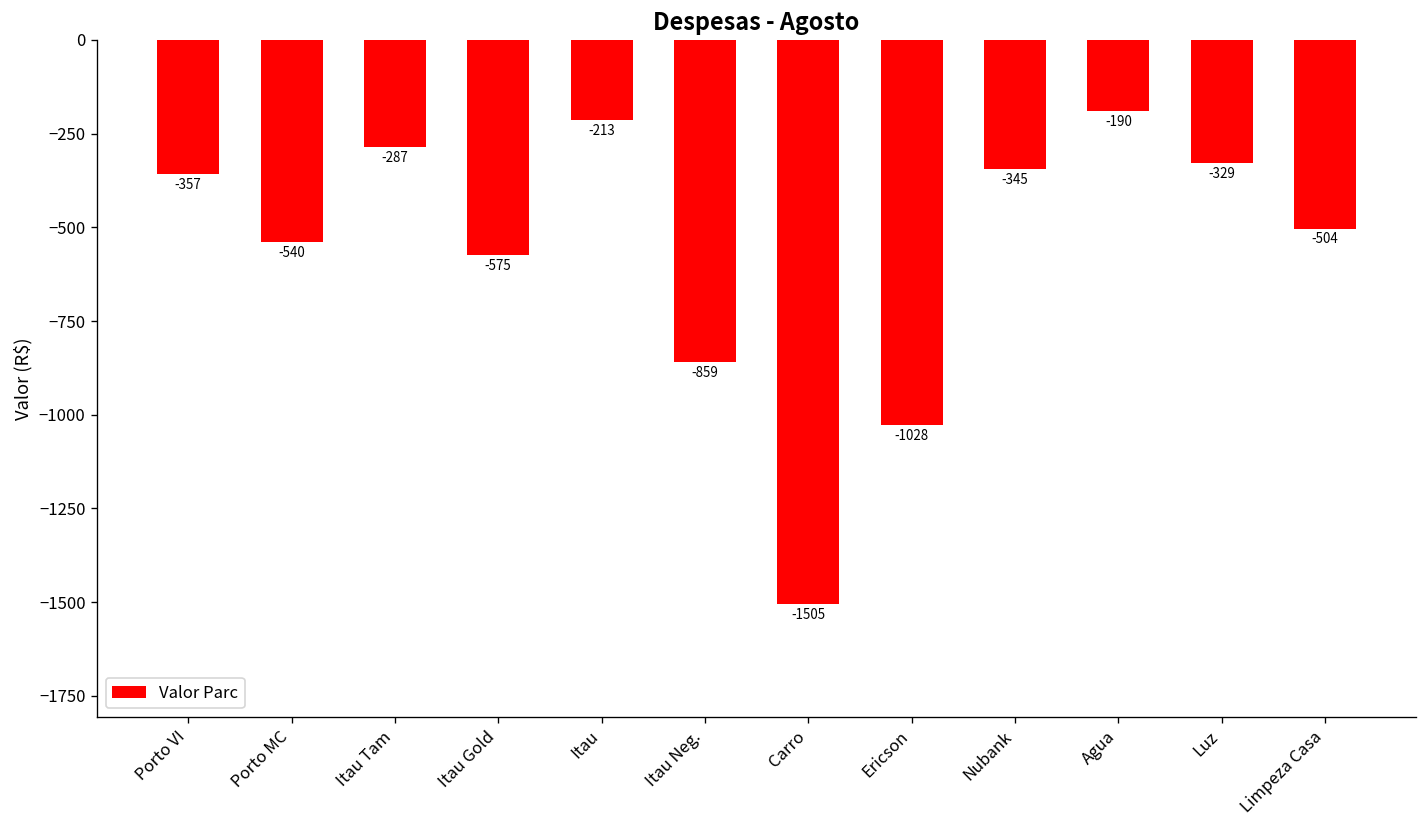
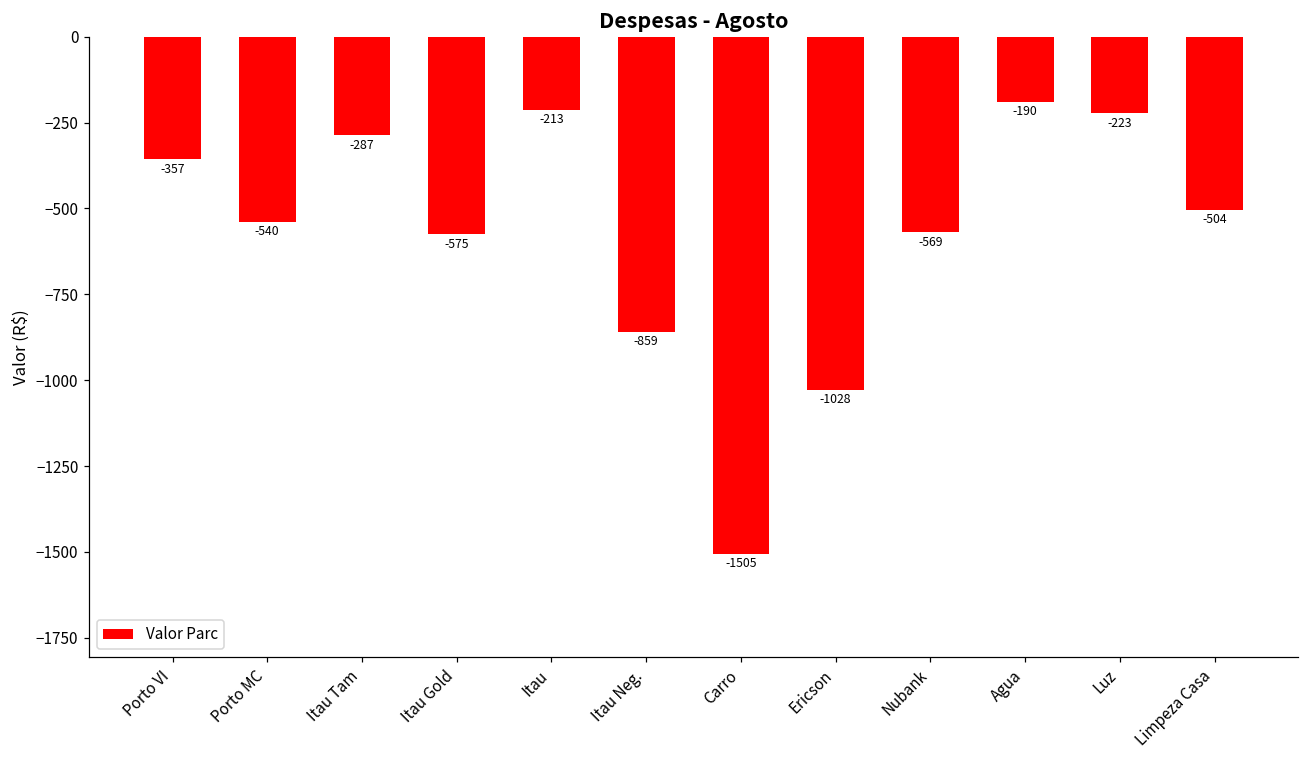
  {
    "Porto VI": -357,
    "Porto MC": -540,
    "Itau Tam": -287,
    "Itau Gold": -575,
    "Itau": -213,
    "Itau Neg.": -859,
    "Carro": -1505,
    "Ericson": -1028,
-   "Nubank": -345,
+   "Nubank": -569,
    "Agua": -190,
-   "Luz": -329,
+   "Luz": -223,
    "Limpeza Casa": -504
  }
